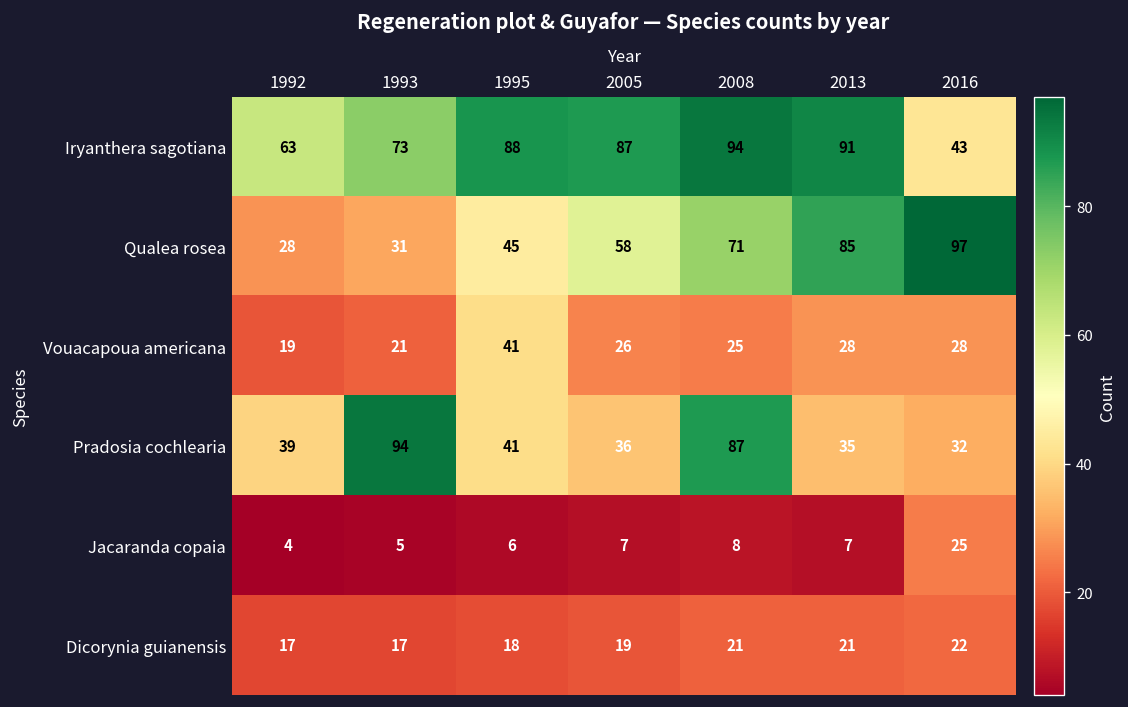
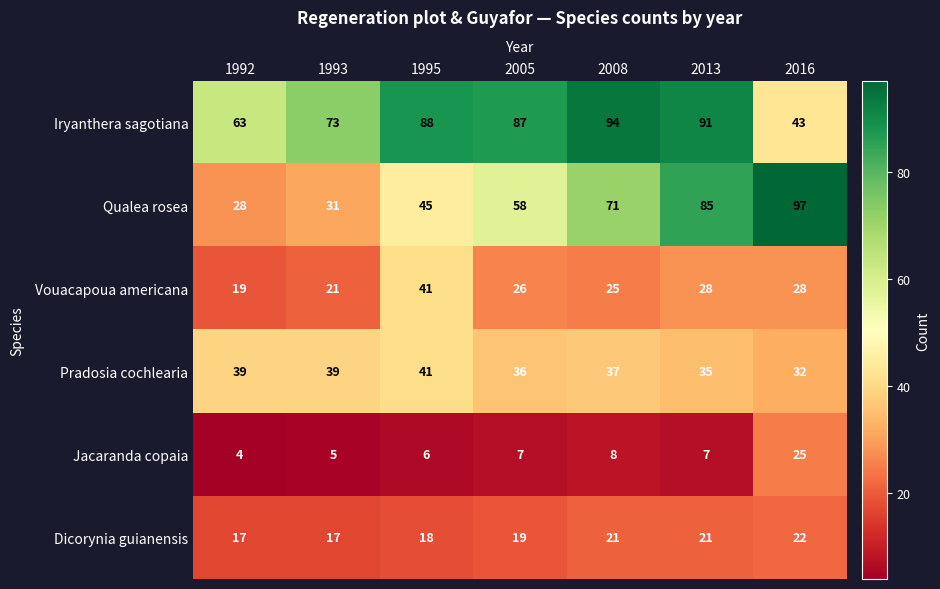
  {
    "Iryanthera sagotiana": {
      "1992": 63,
      "1993": 73,
      "1995": 88,
      "2005": 87,
      "2008": 94,
      "2013": 91,
      "2016": 43
    },
    "Qualea rosea": {
      "1992": 28,
      "1993": 31,
      "1995": 45,
      "2005": 58,
      "2008": 71,
      "2013": 85,
      "2016": 97
    },
    "Vouacapoua americana": {
      "1992": 19,
      "1993": 21,
      "1995": 41,
      "2005": 26,
      "2008": 25,
      "2013": 28,
      "2016": 28
    },
    "Pradosia cochlearia": {
      "1992": 39,
-     "1993": 94,
+     "1993": 39,
      "1995": 41,
      "2005": 36,
-     "2008": 87,
+     "2008": 37,
      "2013": 35,
      "2016": 32
    },
    "Jacaranda copaia": {
      "1992": 4,
      "1993": 5,
      "1995": 6,
      "2005": 7,
      "2008": 8,
      "2013": 7,
      "2016": 25
    },
    "Dicorynia guianensis": {
      "1992": 17,
      "1993": 17,
      "1995": 18,
      "2005": 19,
      "2008": 21,
      "2013": 21,
      "2016": 22
    }
  }
